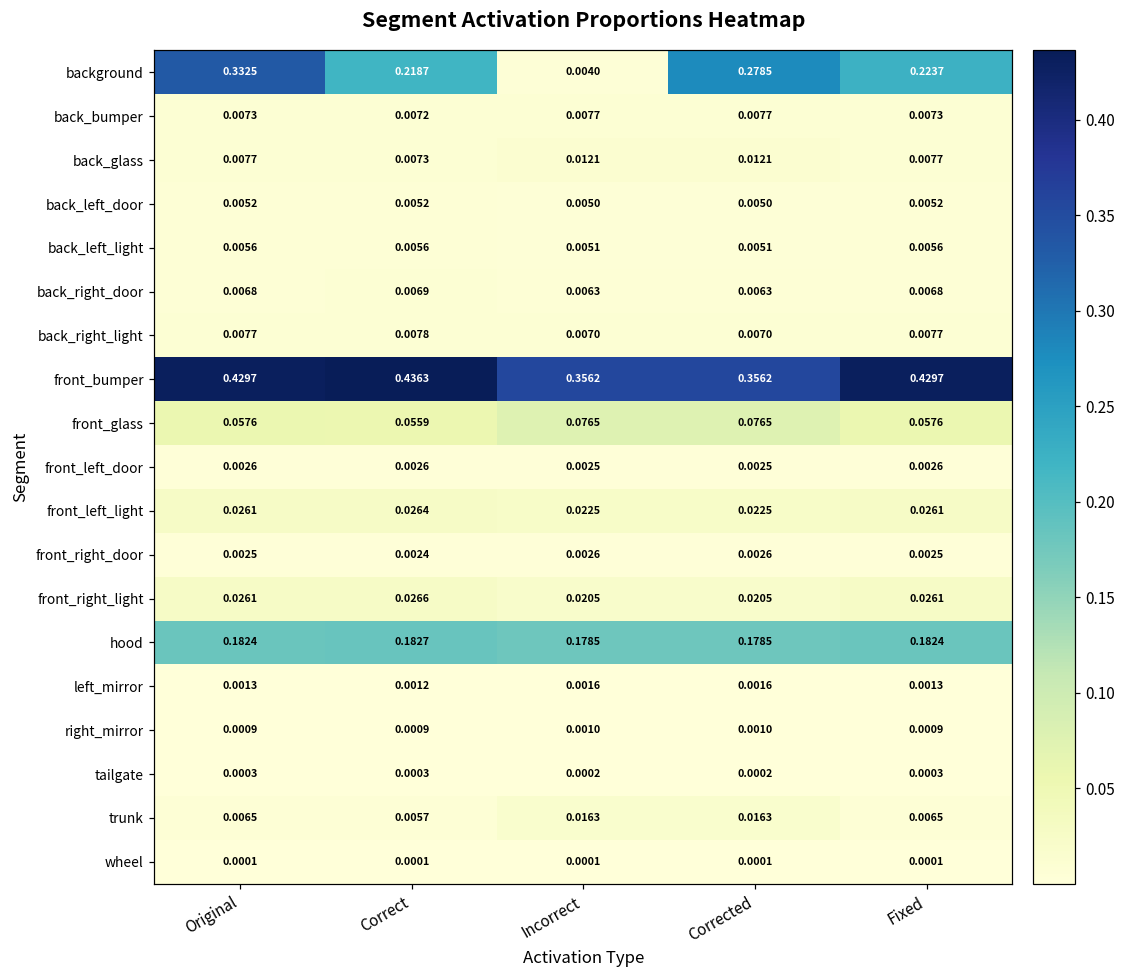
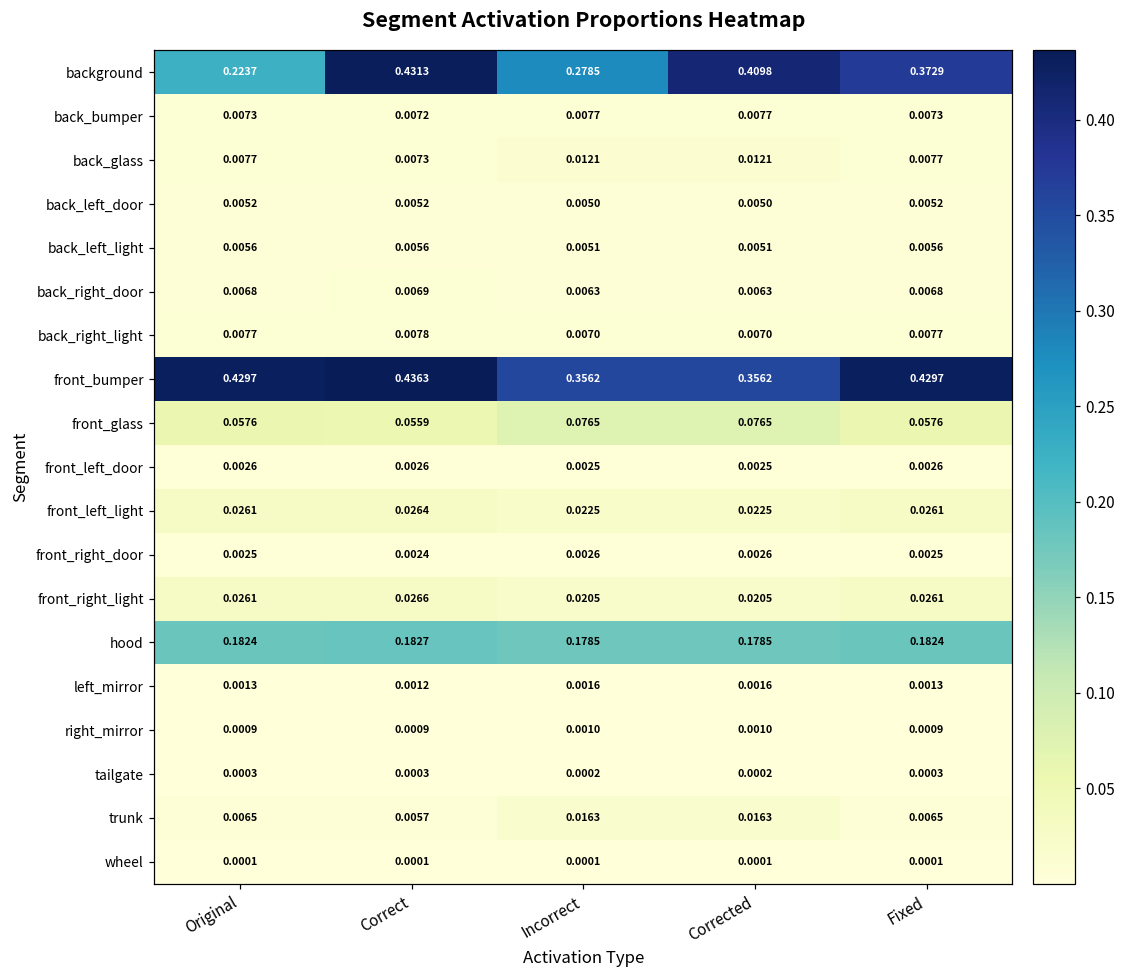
  {
    "background": {
-     "Original": 0.3325,
-     "Correct": 0.2187,
-     "Incorrect": 0.0040,
-     "Corrected": 0.2785,
-     "Fixed": 0.2237
+     "Original": 0.2237,
+     "Correct": 0.4313,
+     "Incorrect": 0.2785,
+     "Corrected": 0.4098,
+     "Fixed": 0.3729
    },
    "back_bumper": {
      "Original": 0.0073,
      "Correct": 0.0072,
      "Incorrect": 0.0077,
      "Corrected": 0.0077,
      "Fixed": 0.0073
    },
    "back_glass": {
      "Original": 0.0077,
      "Correct": 0.0073,
      "Incorrect": 0.0121,
      "Corrected": 0.0121,
      "Fixed": 0.0077
    },
    "back_left_door": {
      "Original": 0.0052,
      "Correct": 0.0052,
      "Incorrect": 0.0050,
      "Corrected": 0.0050,
      "Fixed": 0.0052
    },
    "back_left_light": {
      "Original": 0.0056,
      "Correct": 0.0056,
      "Incorrect": 0.0051,
      "Corrected": 0.0051,
      "Fixed": 0.0056
    },
    "back_right_door": {
      "Original": 0.0068,
      "Correct": 0.0069,
      "Incorrect": 0.0063,
      "Corrected": 0.0063,
      "Fixed": 0.0068
    },
    "back_right_light": {
      "Original": 0.0077,
      "Correct": 0.0078,
      "Incorrect": 0.0070,
      "Corrected": 0.0070,
      "Fixed": 0.0077
    },
    "front_bumper": {
      "Original": 0.4297,
      "Correct": 0.4363,
      "Incorrect": 0.3562,
      "Corrected": 0.3562,
      "Fixed": 0.4297
    },
    "front_glass": {
      "Original": 0.0576,
      "Correct": 0.0559,
      "Incorrect": 0.0765,
      "Corrected": 0.0765,
      "Fixed": 0.0576
    },
    "front_left_door": {
      "Original": 0.0026,
      "Correct": 0.0026,
      "Incorrect": 0.0025,
      "Corrected": 0.0025,
      "Fixed": 0.0026
    },
    "front_left_light": {
      "Original": 0.0261,
      "Correct": 0.0264,
      "Incorrect": 0.0225,
      "Corrected": 0.0225,
      "Fixed": 0.0261
    },
    "front_right_door": {
      "Original": 0.0025,
      "Correct": 0.0024,
      "Incorrect": 0.0026,
      "Corrected": 0.0026,
      "Fixed": 0.0025
    },
    "front_right_light": {
      "Original": 0.0261,
      "Correct": 0.0266,
      "Incorrect": 0.0205,
      "Corrected": 0.0205,
      "Fixed": 0.0261
    },
    "hood": {
      "Original": 0.1824,
      "Correct": 0.1827,
      "Incorrect": 0.1785,
      "Corrected": 0.1785,
      "Fixed": 0.1824
    },
    "left_mirror": {
      "Original": 0.0013,
      "Correct": 0.0012,
      "Incorrect": 0.0016,
      "Corrected": 0.0016,
      "Fixed": 0.0013
    },
    "right_mirror": {
      "Original": 0.0009,
      "Correct": 0.0009,
      "Incorrect": 0.0010,
      "Corrected": 0.0010,
      "Fixed": 0.0009
    },
    "tailgate": {
      "Original": 0.0003,
      "Correct": 0.0003,
      "Incorrect": 0.0002,
      "Corrected": 0.0002,
      "Fixed": 0.0003
    },
    "trunk": {
      "Original": 0.0065,
      "Correct": 0.0057,
      "Incorrect": 0.0163,
      "Corrected": 0.0163,
      "Fixed": 0.0065
    },
    "wheel": {
      "Original": 0.0001,
      "Correct": 0.0001,
      "Incorrect": 0.0001,
      "Corrected": 0.0001,
      "Fixed": 0.0001
    }
  }
